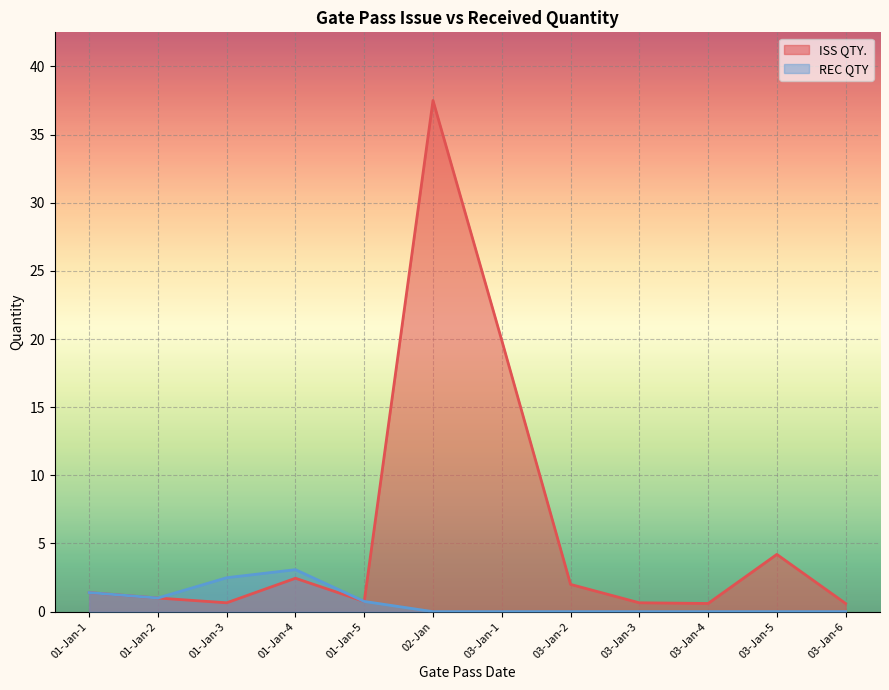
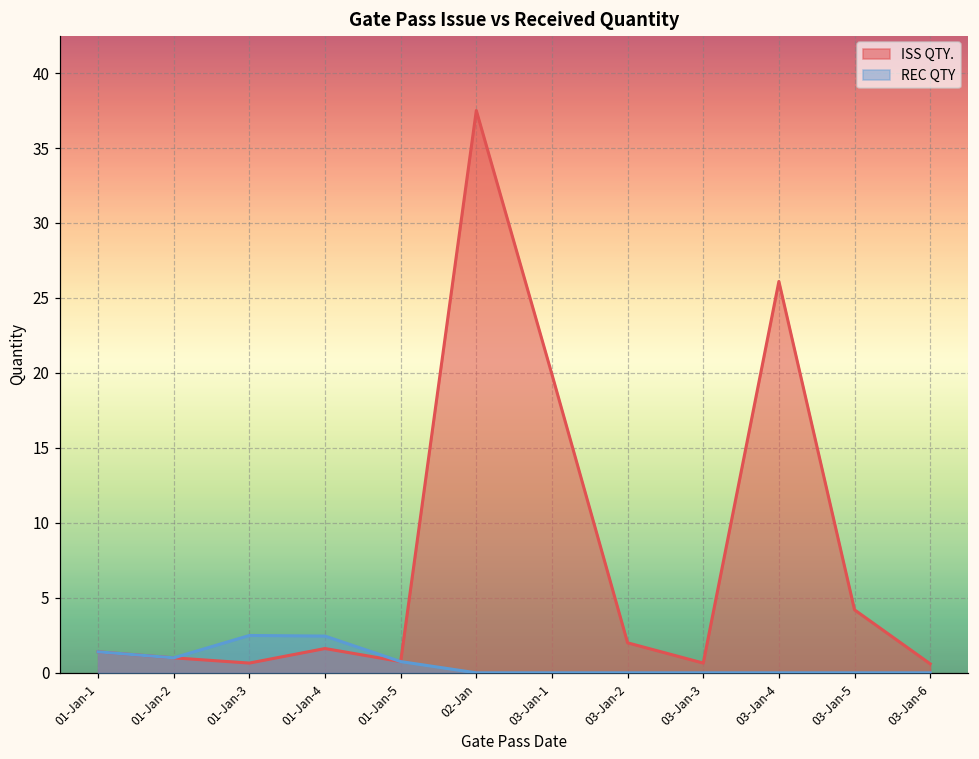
  {
    "ISS QTY.": {
      "01-Jan-3": 0.7,
-     "01-Jan-4": 2.5,
+     "01-Jan-4": 1.6,
      "02-Jan": 37.5,
      "03-Jan-1": 19.9,
      "03-Jan-2": 2.0,
      "03-Jan-3": 0.7,
-     "03-Jan-4": 0.6,
+     "03-Jan-4": 26.1,
      "03-Jan-5": 4.2,
      "03-Jan-6": 0.6
    },
    "REC QTY": {
      "01-Jan-3": 2.5,
-     "01-Jan-4": 3.1,
+     "01-Jan-4": 2.5,
      "02-Jan": 0.0,
      "03-Jan-1": 0.0,
      "03-Jan-2": 0.0,
      "03-Jan-3": 0.0,
      "03-Jan-4": 0.0,
      "03-Jan-5": 0.0,
      "03-Jan-6": 0.0
    }
  }
